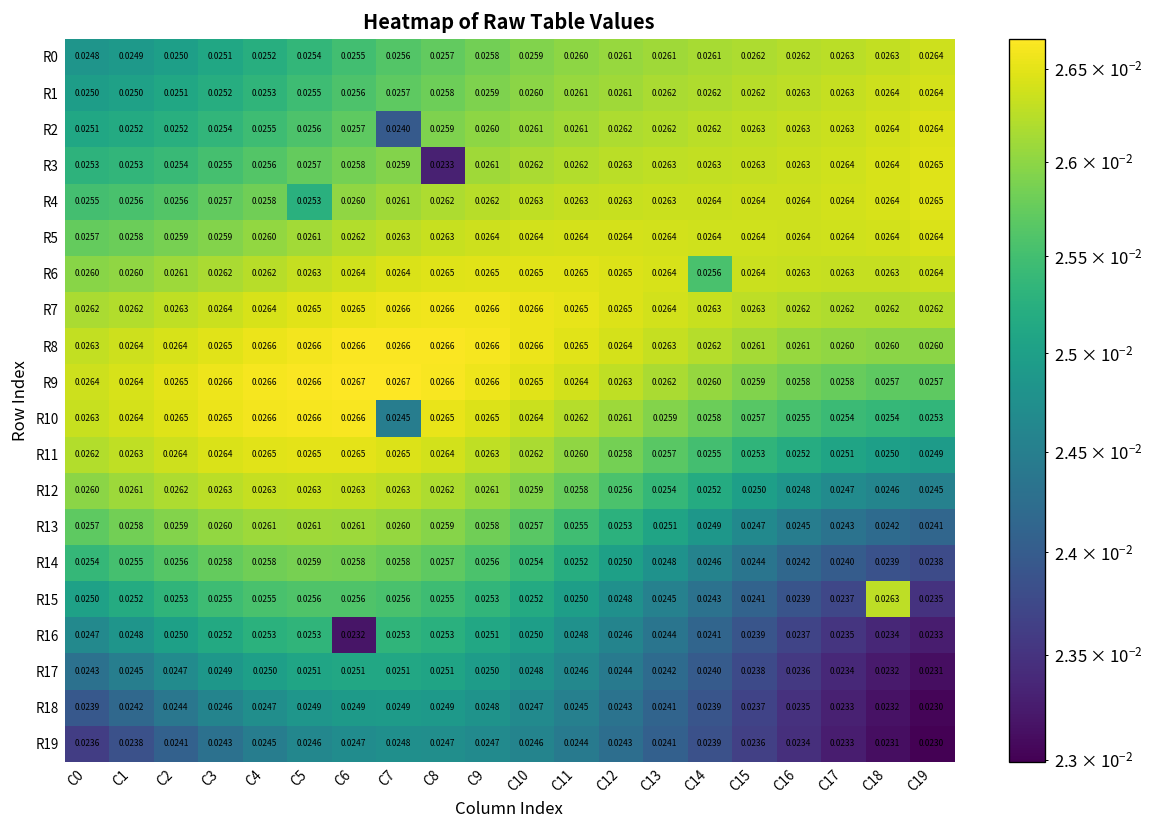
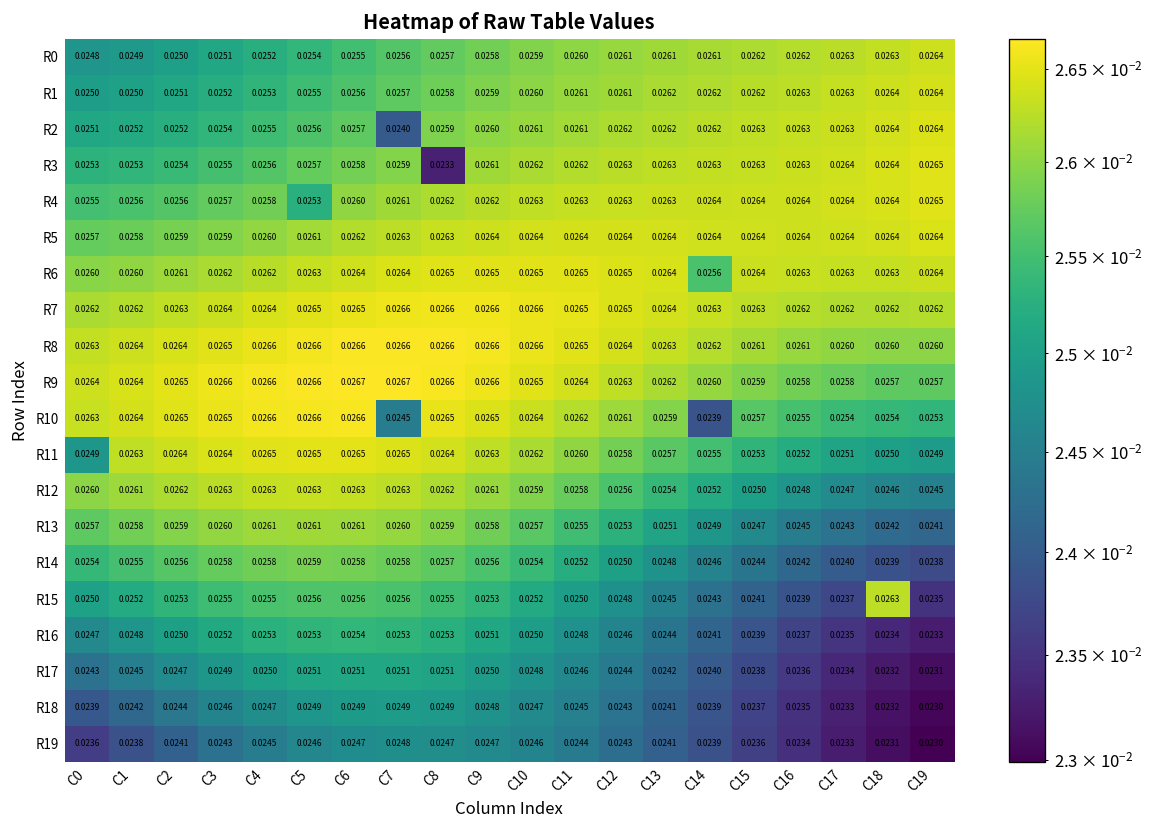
  {
    "R10": {
      "C0": 0.0263,
      "C1": 0.0264,
      "C2": 0.0265,
      "C3": 0.0265,
      "C4": 0.0266,
      "C5": 0.0266,
      "C6": 0.0266,
      "C7": 0.0245,
      "C8": 0.0265,
      "C9": 0.0265,
      "C10": 0.0264,
      "C11": 0.0262,
      "C12": 0.0261,
      "C13": 0.0259,
-     "C14": 0.0258,
+     "C14": 0.0239,
      "C15": 0.0257,
      "C16": 0.0255,
      "C17": 0.0254,
      "C18": 0.0254,
      "C19": 0.0253
    },
    "R11": {
-     "C0": 0.0262,
+     "C0": 0.0249,
      "C1": 0.0263,
      "C2": 0.0264,
      "C3": 0.0264,
      "C4": 0.0265,
      "C5": 0.0265,
      "C6": 0.0265,
      "C7": 0.0265,
      "C8": 0.0264,
      "C9": 0.0263,
      "C10": 0.0262,
      "C11": 0.0260,
      "C12": 0.0258,
      "C13": 0.0257,
      "C14": 0.0255,
      "C15": 0.0253,
      "C16": 0.0252,
      "C17": 0.0251,
      "C18": 0.0250,
      "C19": 0.0249
    },
    "R16": {
      "C0": 0.0247,
      "C1": 0.0248,
      "C2": 0.0250,
      "C3": 0.0252,
      "C4": 0.0253,
      "C5": 0.0253,
-     "C6": 0.0232,
+     "C6": 0.0254,
      "C7": 0.0253,
      "C8": 0.0253,
      "C9": 0.0251,
      "C10": 0.0250,
      "C11": 0.0248,
      "C12": 0.0246,
      "C13": 0.0244,
      "C14": 0.0241,
      "C15": 0.0239,
      "C16": 0.0237,
      "C17": 0.0235,
      "C18": 0.0234,
      "C19": 0.0233
    }
  }
